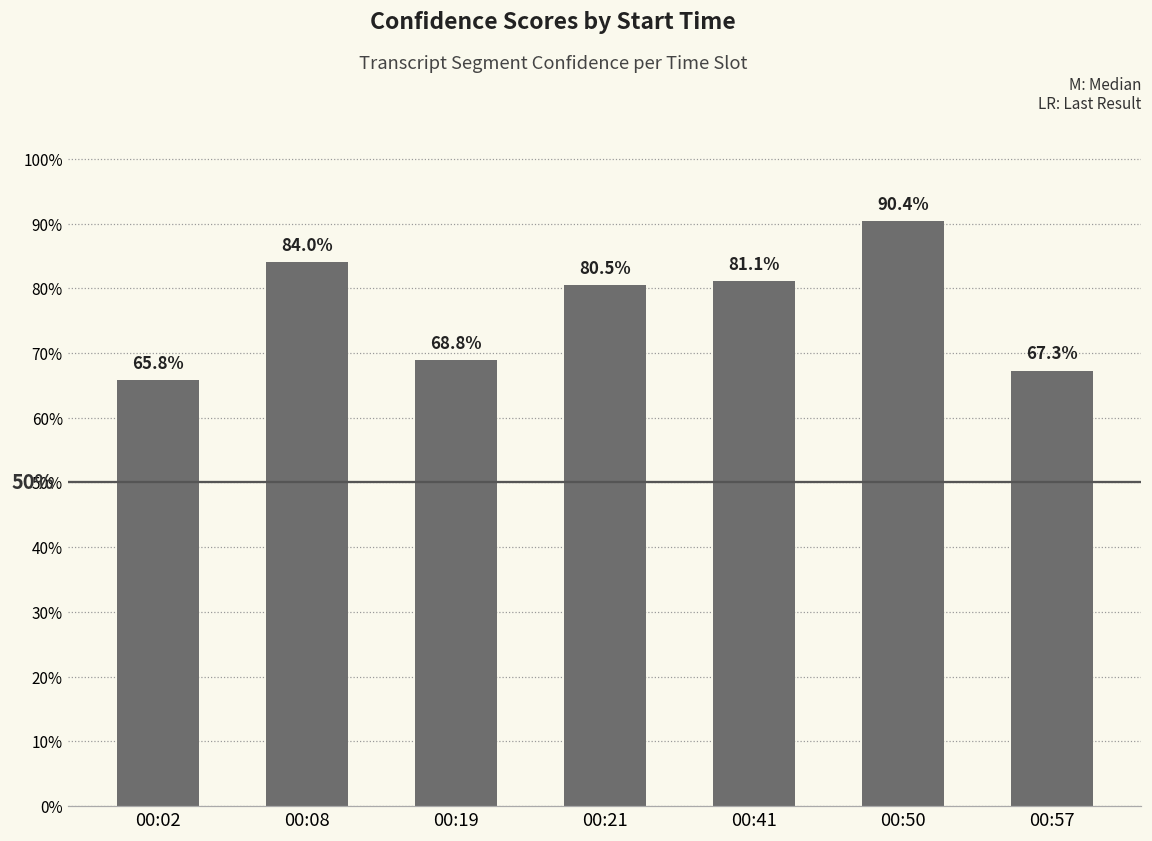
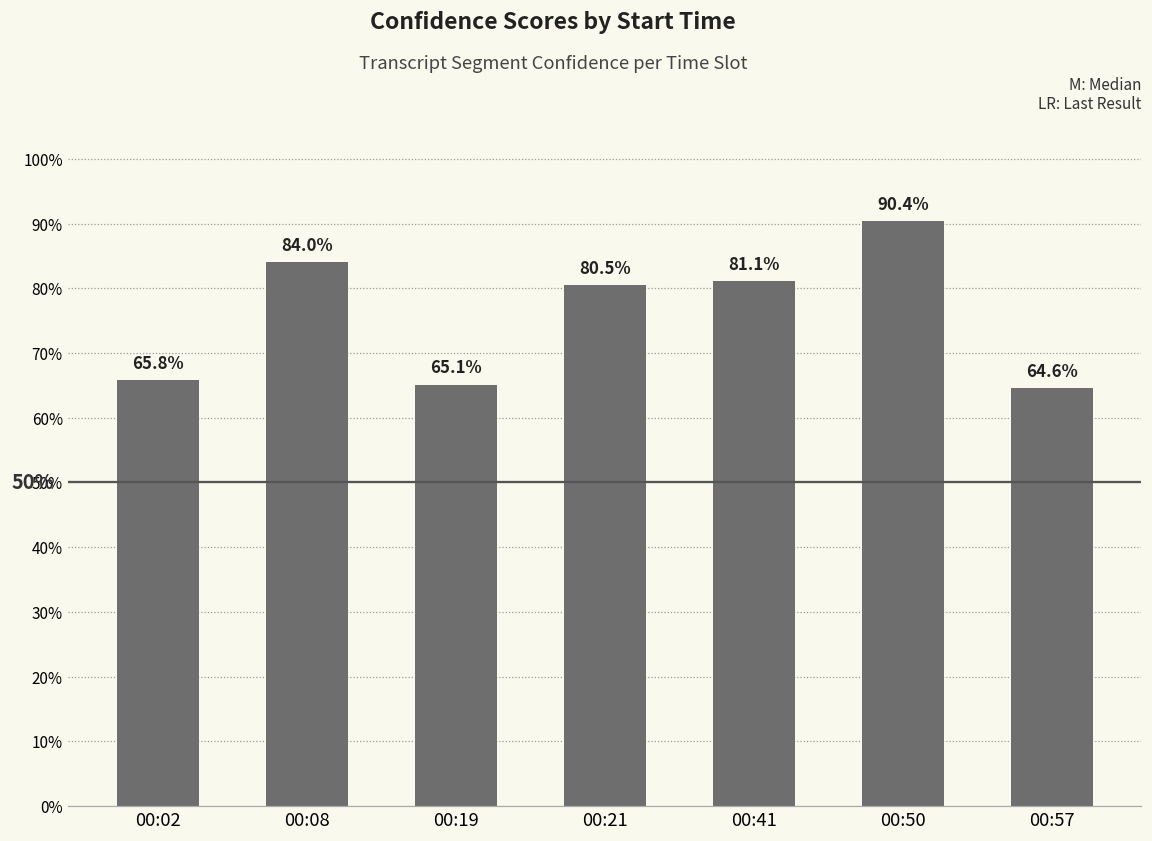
  {
    "00:02": "65.8%",
    "00:08": "84.0%",
-   "00:19": "68.8%",
+   "00:19": "65.1%",
    "00:21": "80.5%",
    "00:41": "81.1%",
    "00:50": "90.4%",
-   "00:57": "67.3%"
+   "00:57": "64.6%"
  }
